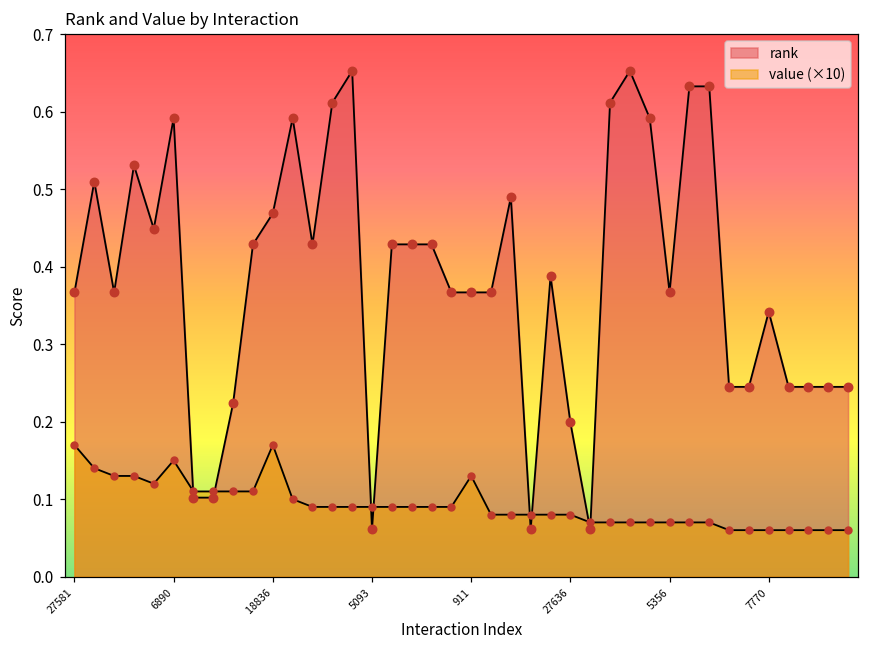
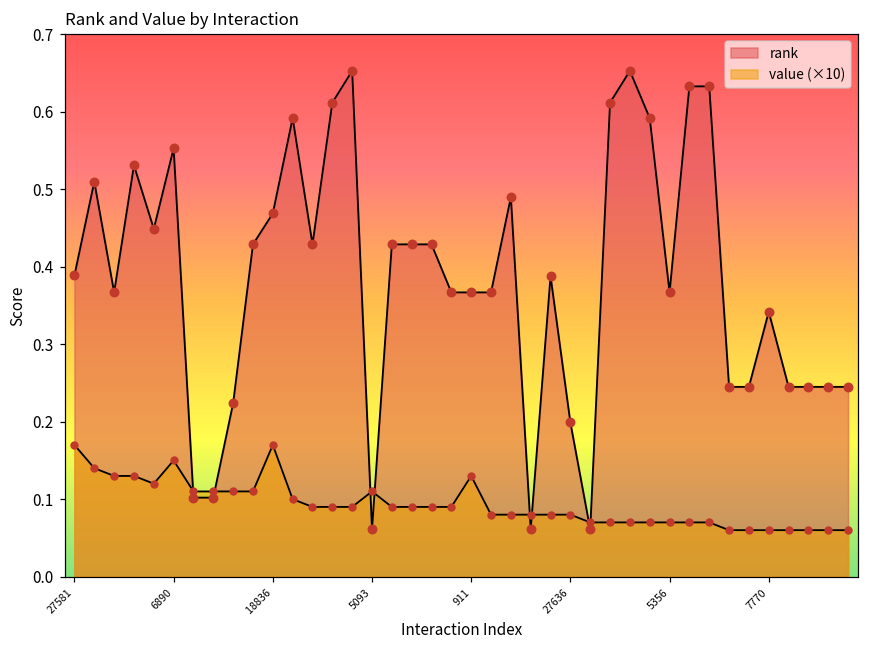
  {
    "rank": {
-     "27581": 0.37,
-     "6890": 0.59,
+     "27581": 0.39,
+     "6890": 0.55,
      "18836": 0.47,
      "5093": 0.06,
      "911": 0.37,
      "27636": 0.20,
      "5356": 0.37,
      "7770": 0.34
    },
    "value (×10)": {
      "27581": 0.17,
      "6890": 0.15,
      "18836": 0.17,
-     "5093": 0.09,
+     "5093": 0.11,
      "911": 0.13,
      "27636": 0.08,
      "5356": 0.07,
      "7770": 0.06
    }
  }
